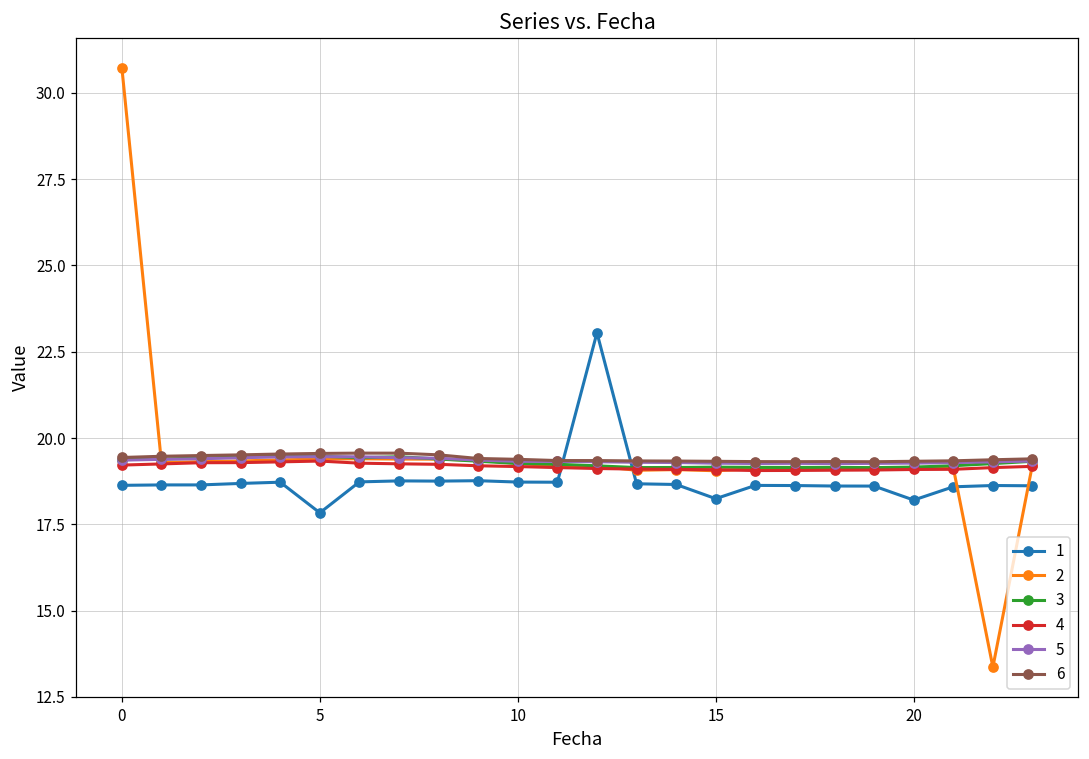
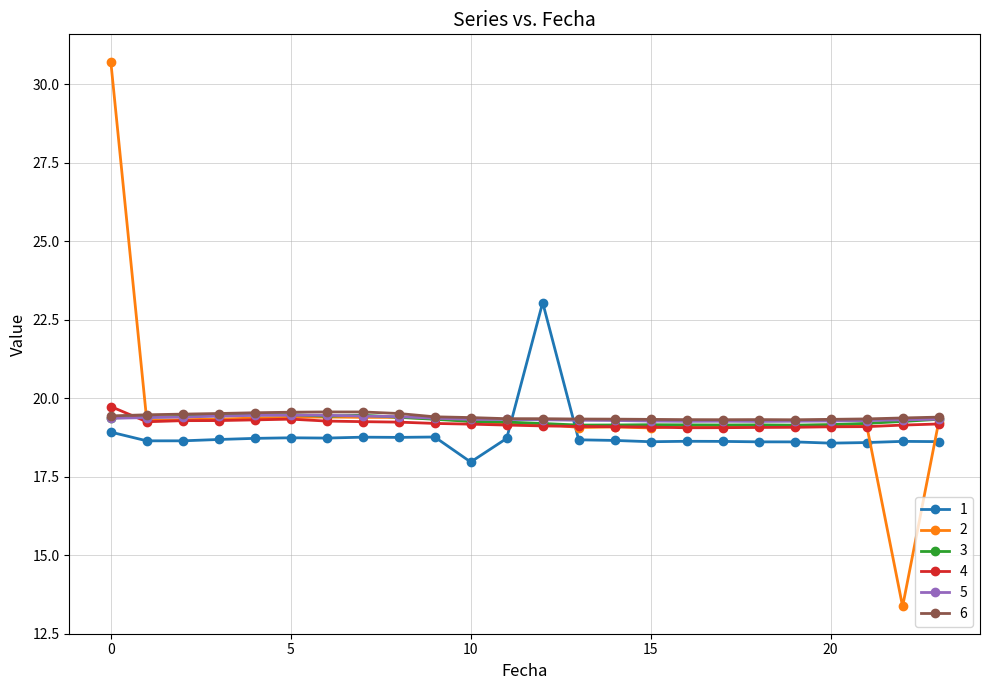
  {
    "1": {
-     "0": 18.6,
-     "5": 17.8,
-     "10": 18.7,
-     "15": 18.2,
-     "20": 18.2
+     "0": 18.9,
+     "5": 18.7,
+     "10": 18.0,
+     "15": 18.6,
+     "20": 18.6
    },
    "2": {
      "0": 30.7
    },
    "4": {
-     "0": 19.2,
+     "0": 19.7,
      "10": 19.2
    }
  }
